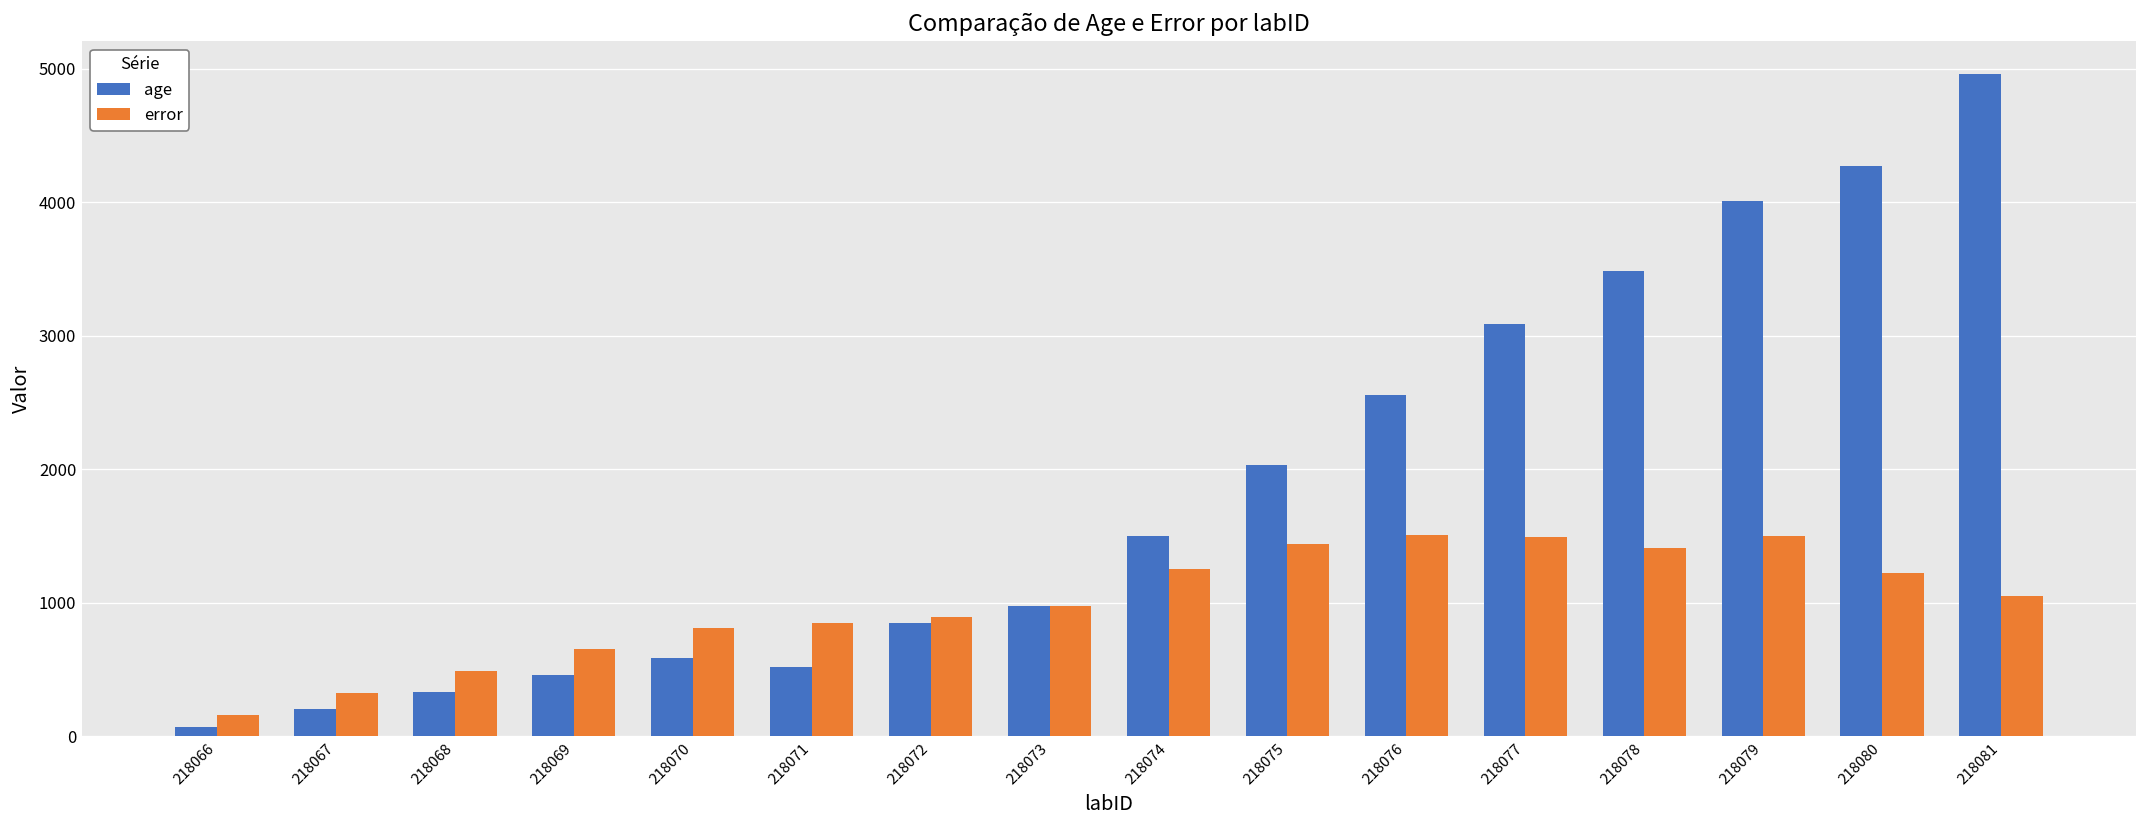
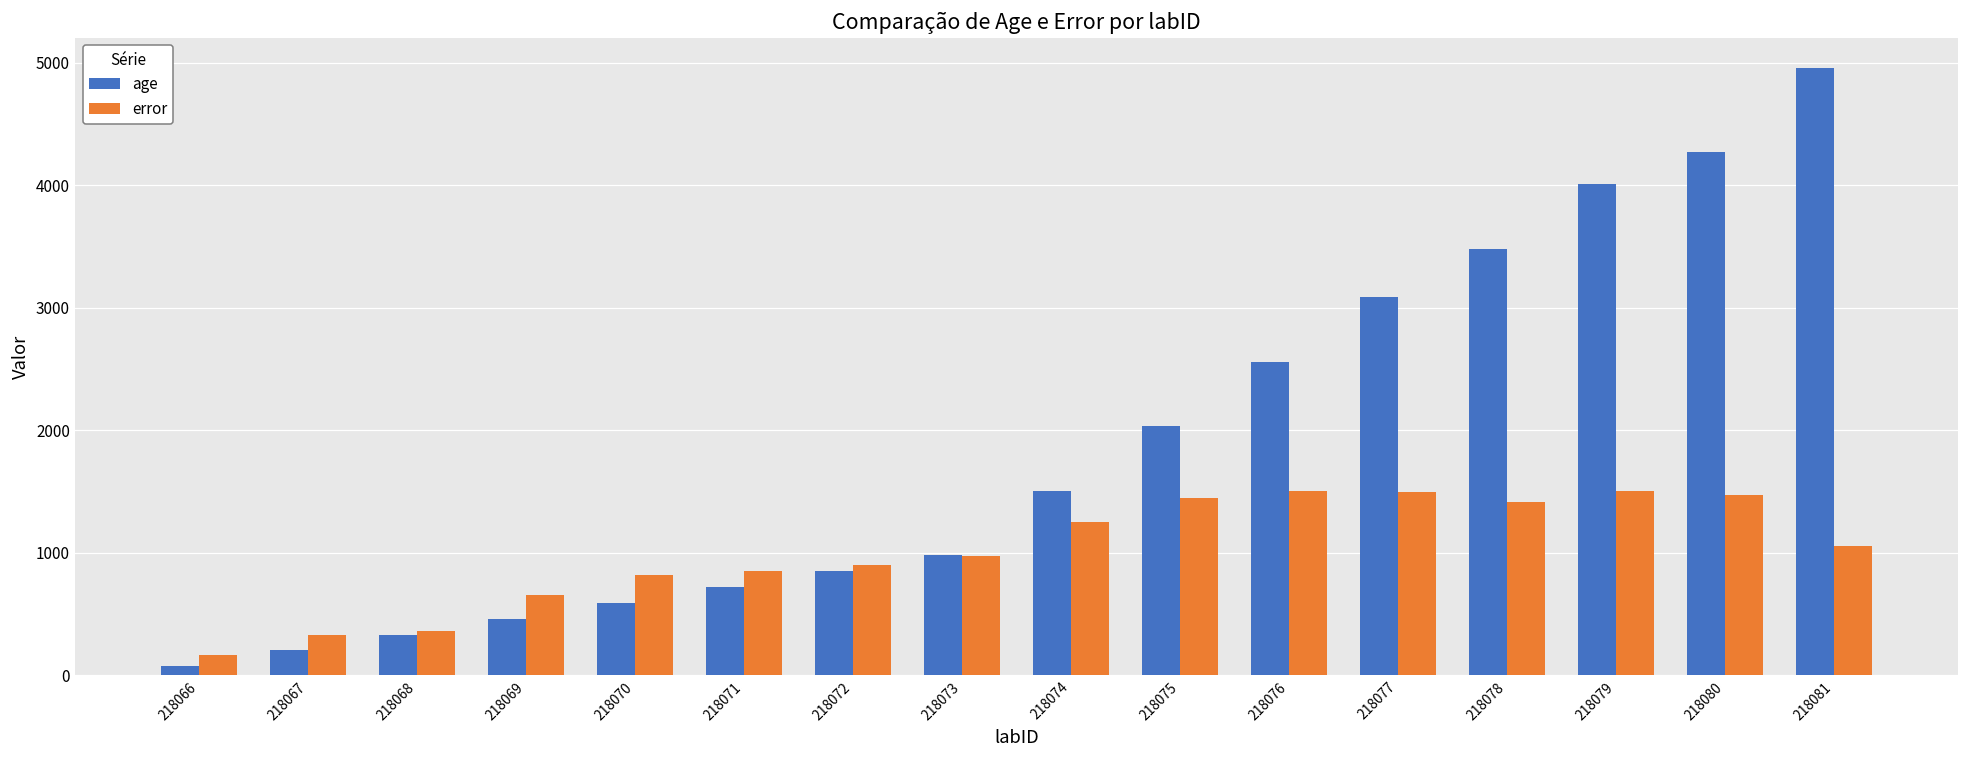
  {
    "age": {
      "218066": 70,
      "218067": 200,
      "218068": 330,
      "218069": 460,
      "218070": 590,
-     "218071": 520,
+     "218071": 720,
      "218072": 850,
      "218073": 980,
      "218074": 1500,
      "218075": 2030,
      "218076": 2550,
      "218077": 3090,
      "218078": 3480,
      "218079": 4010,
      "218080": 4270,
      "218081": 4960
    },
    "error": {
      "218066": 160,
      "218067": 330,
-     "218068": 490,
+     "218068": 360,
      "218069": 650,
      "218070": 810,
      "218071": 850,
      "218072": 900,
      "218073": 970,
      "218074": 1250,
      "218075": 1440,
      "218076": 1510,
      "218077": 1490,
      "218078": 1410,
      "218079": 1500,
-     "218080": 1230,
+     "218080": 1470,
      "218081": 1050
    }
  }
